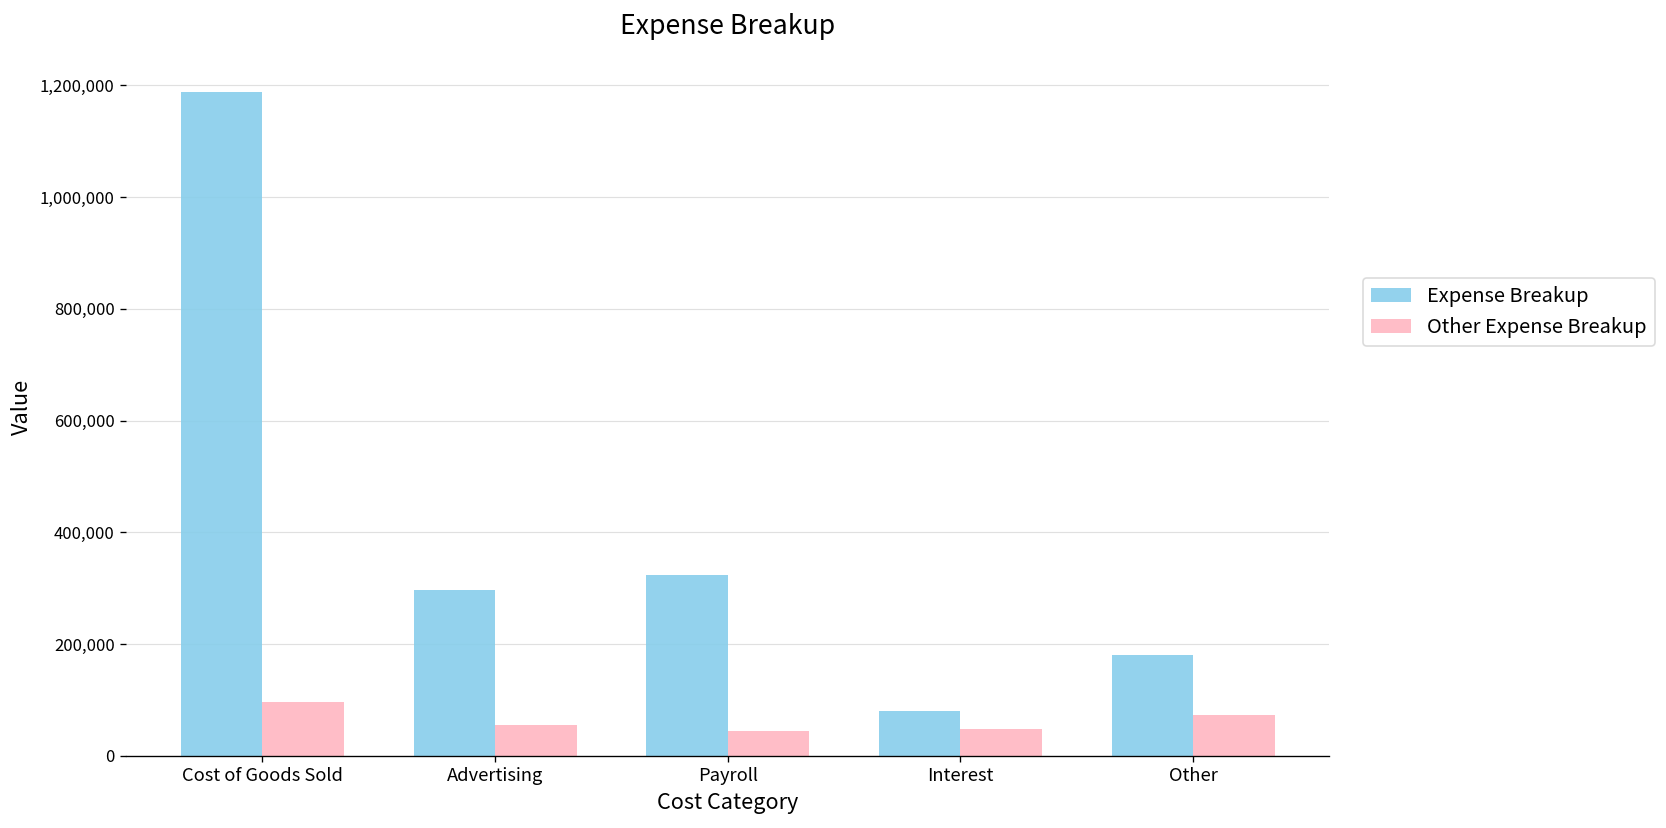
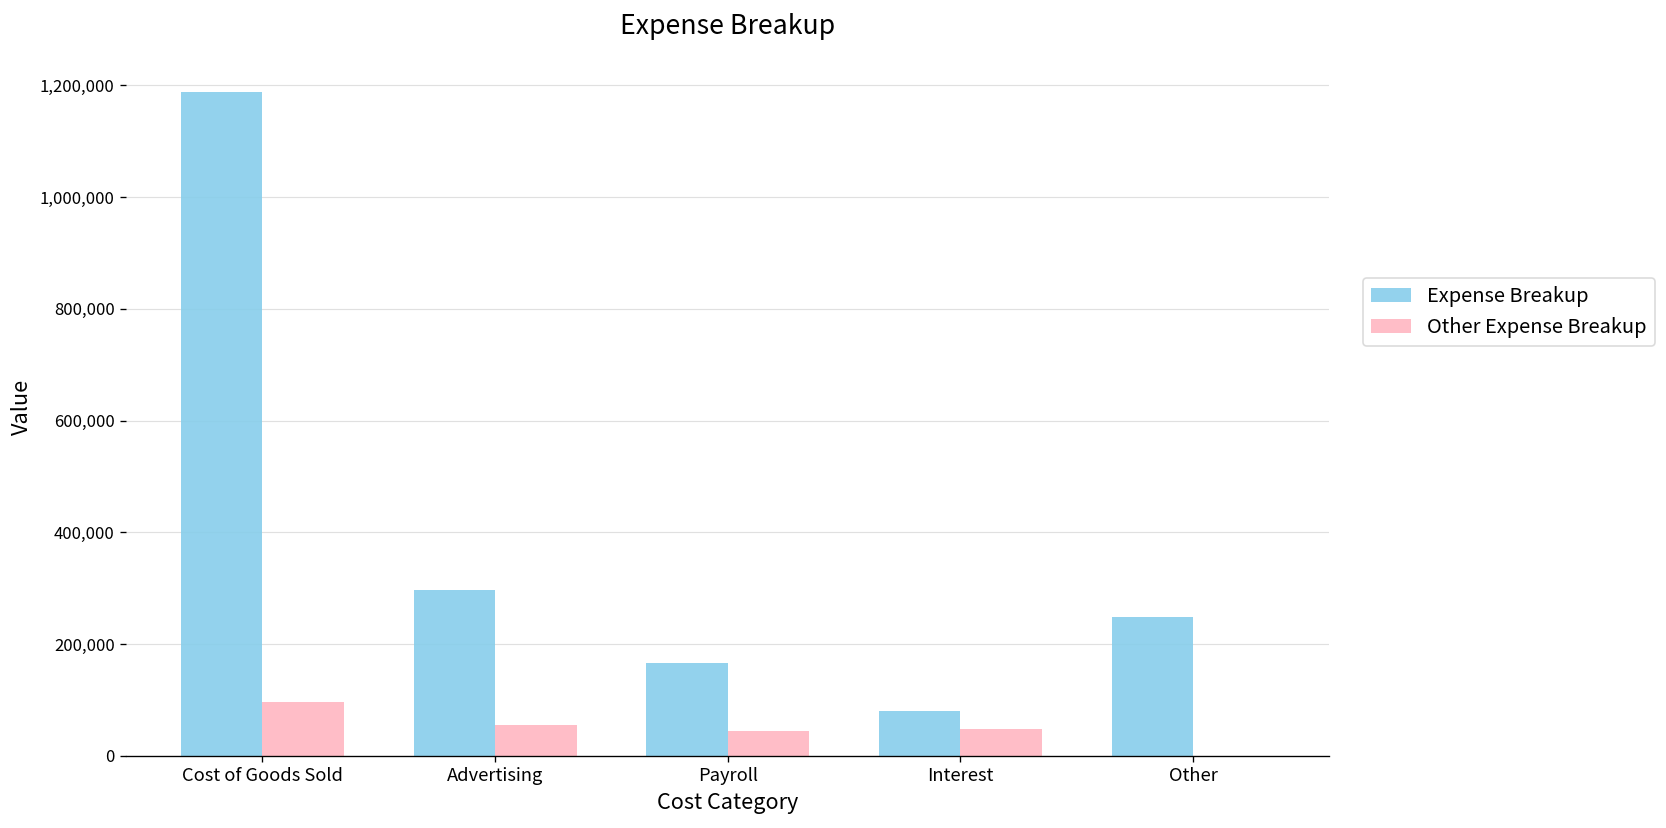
  {
    "Expense Breakup": {
      "Cost of Goods Sold": "1,190,000",
      "Advertising": "300,000",
-     "Payroll": "320,000",
+     "Payroll": "170,000",
      "Interest": "80,000",
-     "Other": "180,000"
+     "Other": "250,000"
    },
    "Other Expense Breakup": {
      "Cost of Goods Sold": "100,000",
      "Advertising": "60,000",
      "Payroll": "50,000",
      "Interest": "50,000",
-     "Other": "70,000"
+     "Other": "0"
    }
  }
